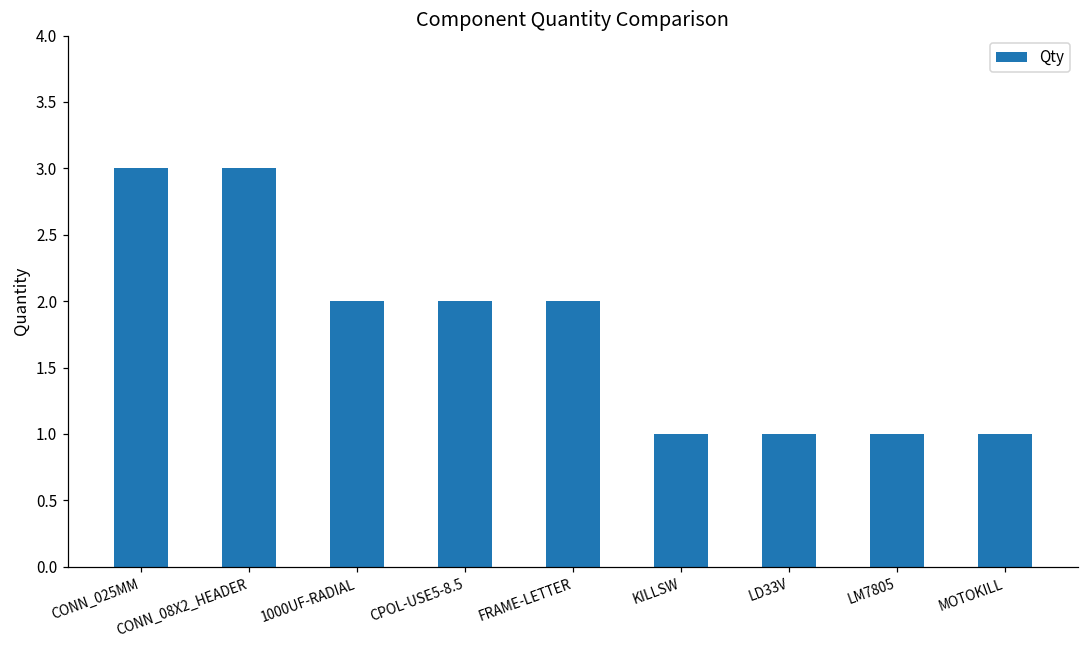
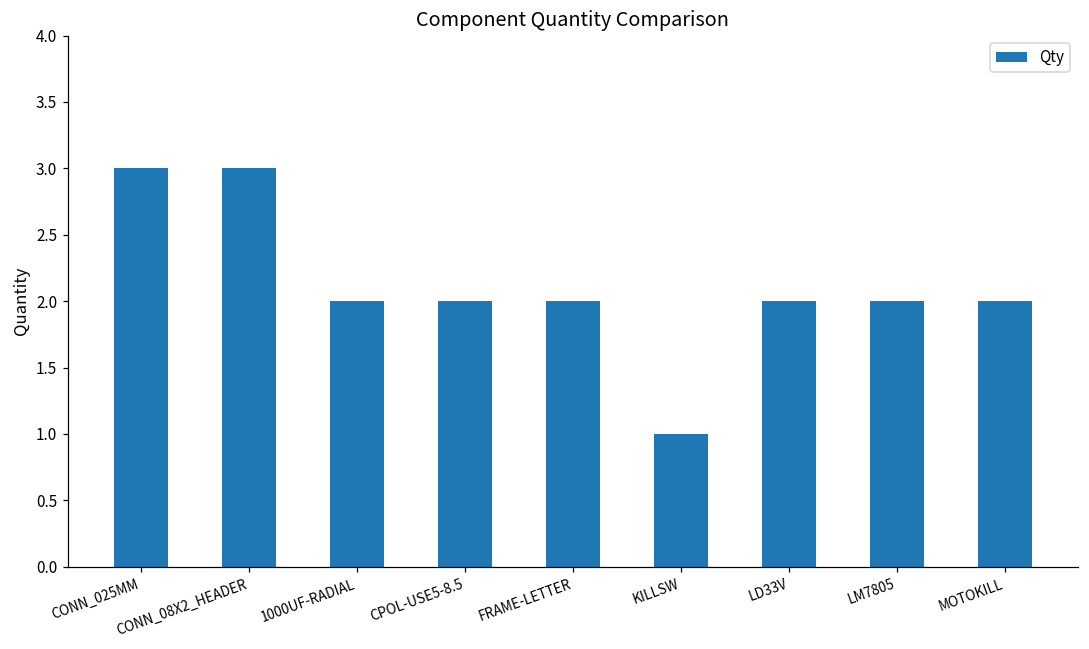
  {
    "CONN_025MM": 3,
    "CONN_08X2_HEADER": 3,
    "1000UF-RADIAL": 2,
    "CPOL-USE5-8.5": 2,
    "FRAME-LETTER": 2,
    "KILLSW": 1,
-   "LD33V": 1,
-   "LM7805": 1,
-   "MOTOKILL": 1
+   "LD33V": 2,
+   "LM7805": 2,
+   "MOTOKILL": 2
  }
